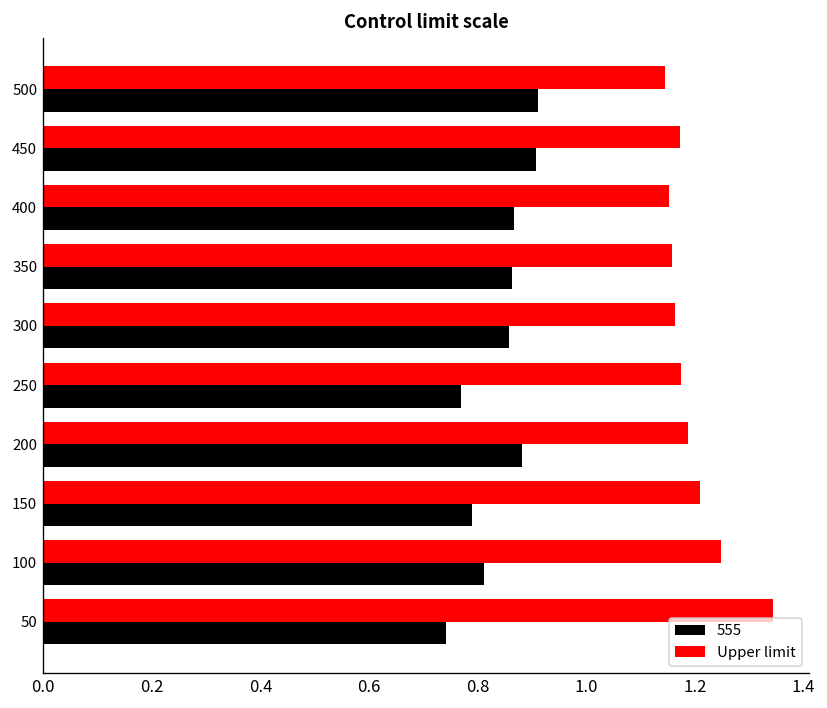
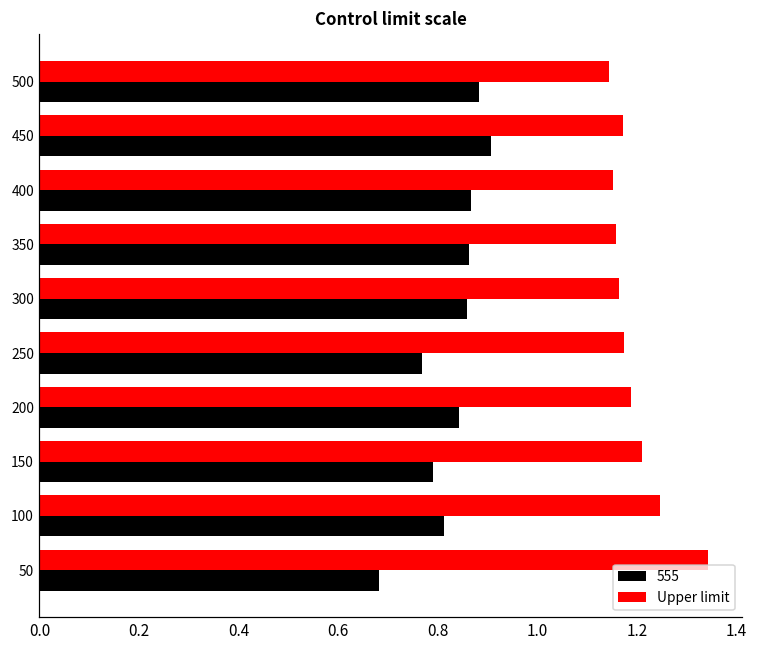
  {
    "555": {
-     "500": 0.91,
+     "500": 0.88,
      "450": 0.91,
      "400": 0.87,
      "350": 0.86,
      "300": 0.86,
      "250": 0.77,
-     "200": 0.88,
+     "200": 0.84,
      "150": 0.79,
      "100": 0.81,
-     "50": 0.74
+     "50": 0.68
    },
    "Upper limit": {
      "500": 1.14,
      "450": 1.17,
      "400": 1.15,
      "350": 1.16,
      "300": 1.16,
      "250": 1.17,
      "200": 1.19,
      "150": 1.21,
      "100": 1.25,
      "50": 1.34
    }
  }
